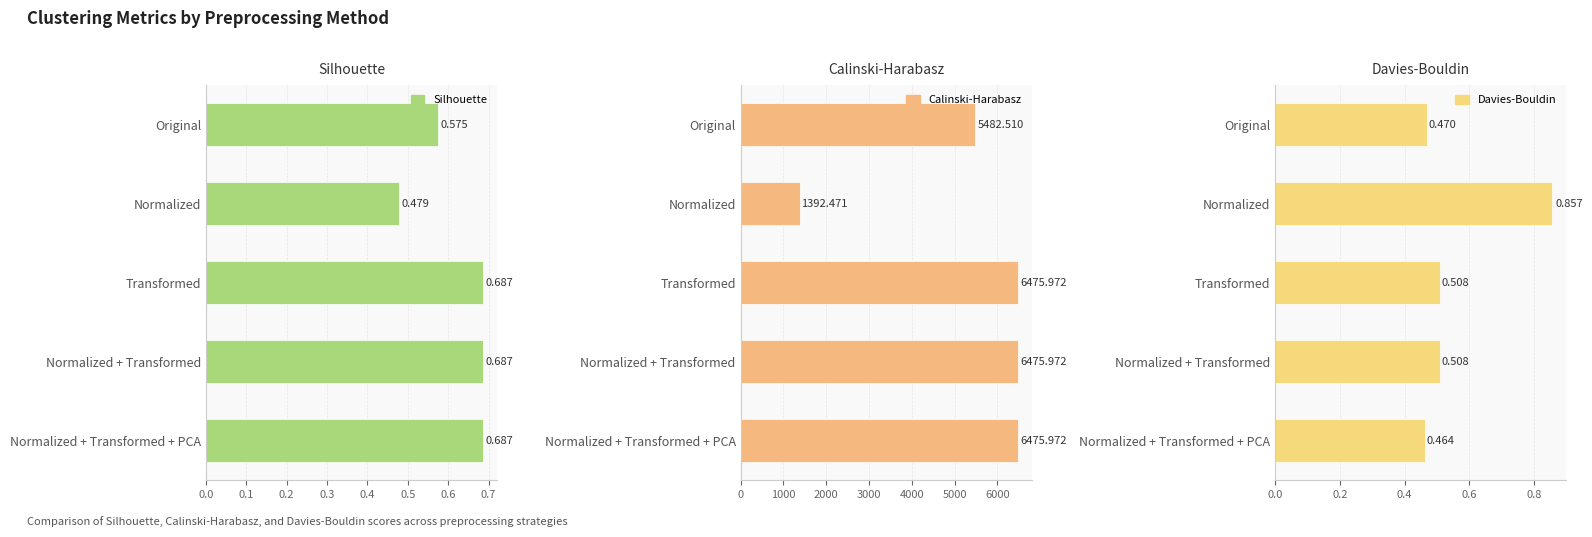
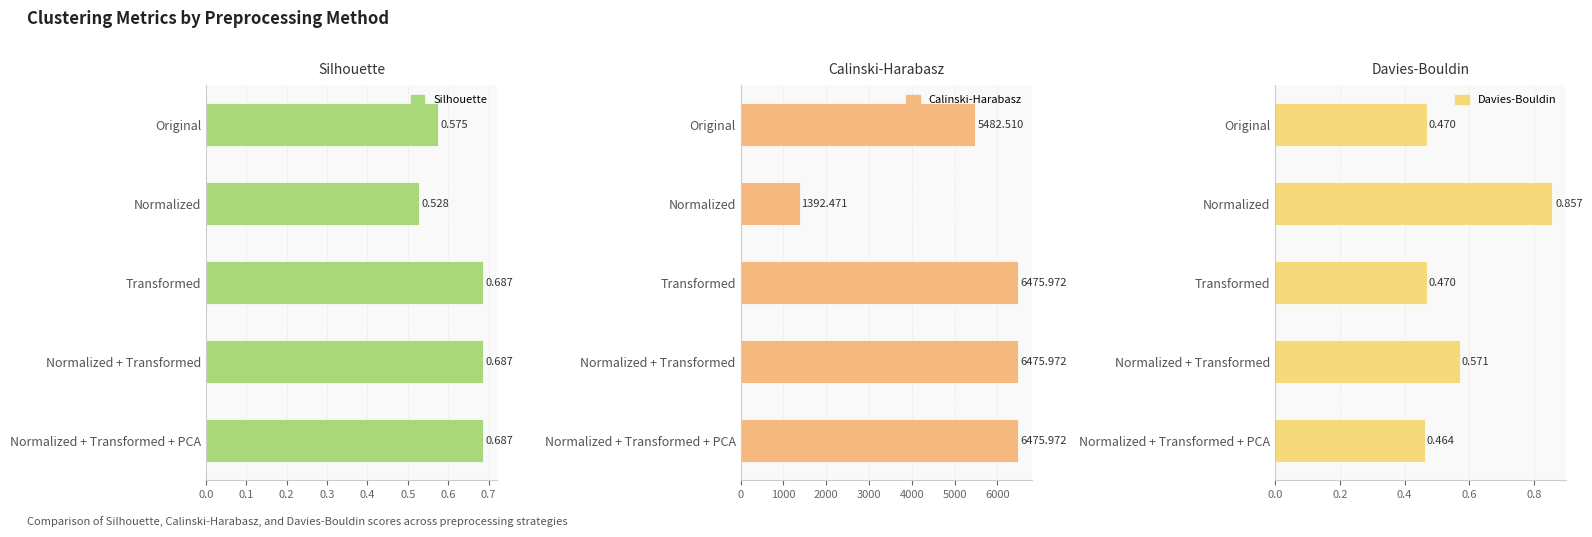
  {
    "Silhouette": {
      "Original": 0.575,
-     "Normalized": 0.479,
+     "Normalized": 0.528,
      "Transformed": 0.687,
      "Normalized + Transformed": 0.687,
      "Normalized + Transformed + PCA": 0.687
    },
    "Calinski-Harabasz": {
      "Original": 5482.510,
      "Normalized": 1392.471,
      "Transformed": 6475.972,
      "Normalized + Transformed": 6475.972,
      "Normalized + Transformed + PCA": 6475.972
    },
    "Davies-Bouldin": {
      "Original": 0.470,
      "Normalized": 0.857,
-     "Transformed": 0.508,
-     "Normalized + Transformed": 0.508,
+     "Transformed": 0.470,
+     "Normalized + Transformed": 0.571,
      "Normalized + Transformed + PCA": 0.464
    }
  }
